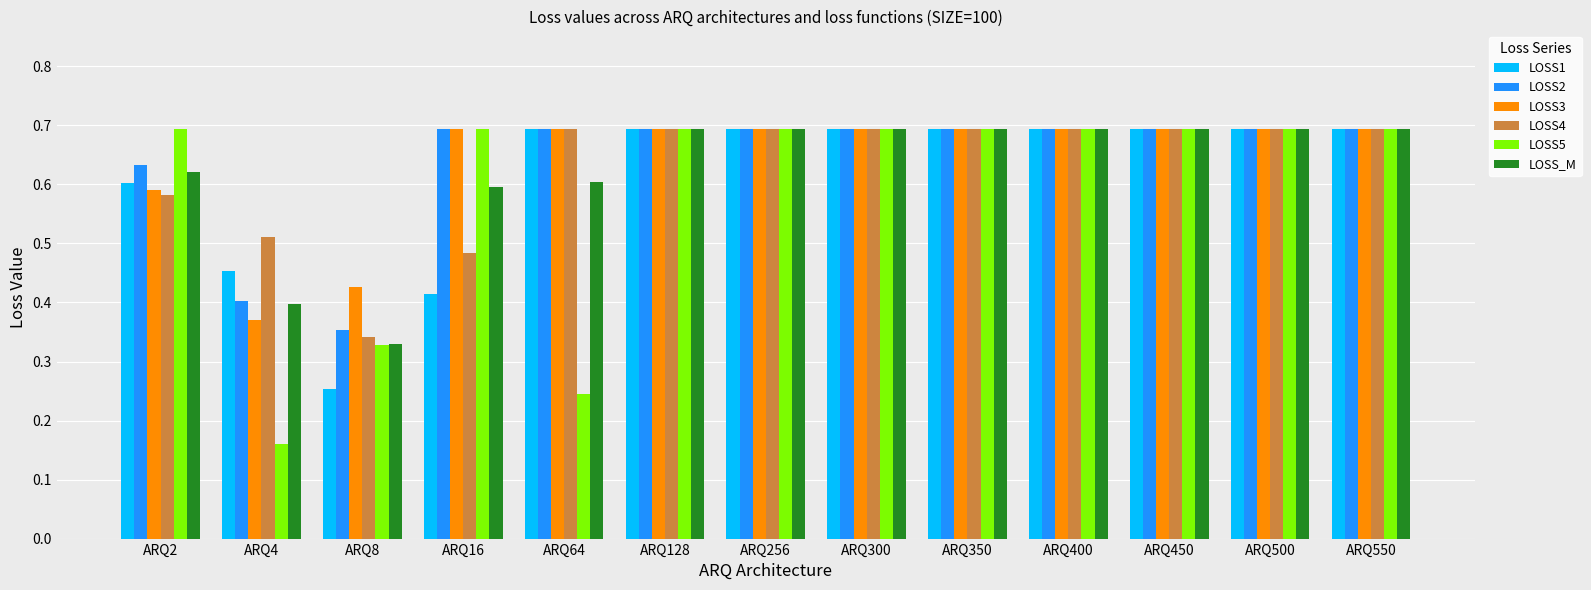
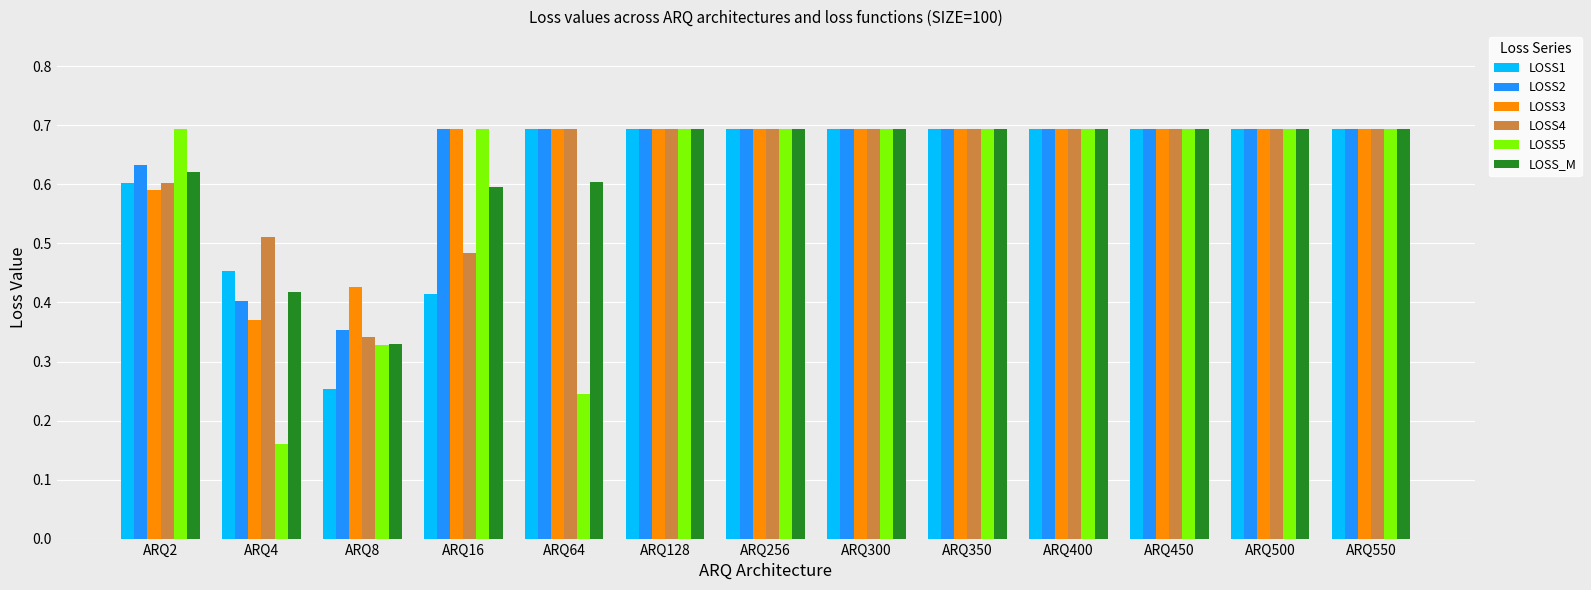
  {
    "LOSS3": {
      "ARQ2": 0.59,
      "ARQ4": 0.37,
      "ARQ8": 0.43,
      "ARQ16": 0.69,
      "ARQ64": 0.69,
      "ARQ128": 0.69,
      "ARQ256": 0.69,
      "ARQ300": 0.69,
      "ARQ350": 0.69,
      "ARQ400": 0.69,
      "ARQ450": 0.69,
      "ARQ500": 0.69,
      "ARQ550": 0.69
    },
    "LOSS4": {
-     "ARQ2": 0.58,
+     "ARQ2": 0.60,
      "ARQ4": 0.51,
      "ARQ8": 0.34,
      "ARQ16": 0.48,
      "ARQ64": 0.69,
      "ARQ128": 0.69,
      "ARQ256": 0.69,
      "ARQ300": 0.69,
      "ARQ350": 0.69,
      "ARQ400": 0.69,
      "ARQ450": 0.69,
      "ARQ500": 0.69,
      "ARQ550": 0.69
    },
    "LOSS5": {
      "ARQ2": 0.69,
      "ARQ4": 0.16,
      "ARQ8": 0.33,
      "ARQ16": 0.69,
      "ARQ64": 0.25,
      "ARQ128": 0.69,
      "ARQ256": 0.69,
      "ARQ300": 0.69,
      "ARQ350": 0.69,
      "ARQ400": 0.69,
      "ARQ450": 0.69,
      "ARQ500": 0.69,
      "ARQ550": 0.69
    },
    "LOSS_M": {
      "ARQ2": 0.62,
-     "ARQ4": 0.40,
+     "ARQ4": 0.42,
      "ARQ8": 0.33,
      "ARQ16": 0.60,
      "ARQ64": 0.60,
      "ARQ128": 0.69,
      "ARQ256": 0.69,
      "ARQ300": 0.69,
      "ARQ350": 0.69,
      "ARQ400": 0.69,
      "ARQ450": 0.69,
      "ARQ500": 0.69,
      "ARQ550": 0.69
    }
  }
